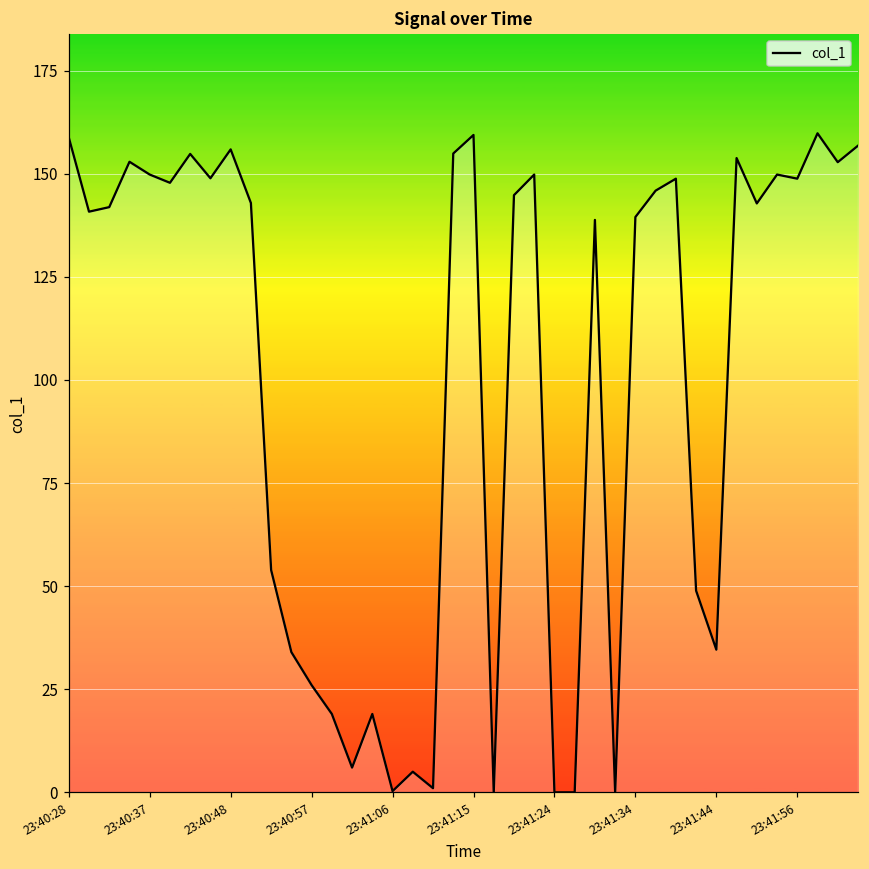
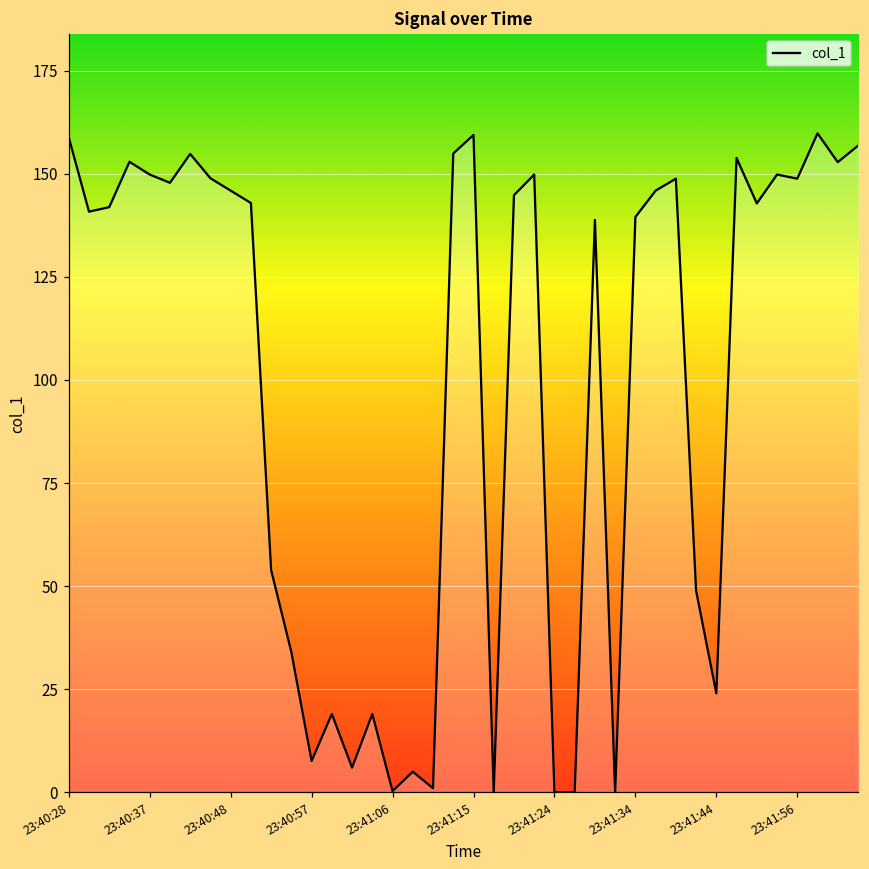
  {
    "23:40:28": 159,
    "23:40:37": 150,
-   "23:40:48": 156,
-   "23:40:57": 26,
+   "23:40:48": 146,
+   "23:40:57": 8,
    "23:41:06": 0,
    "23:41:15": 159,
    "23:41:24": 0,
    "23:41:34": 140,
-   "23:41:44": 35,
+   "23:41:44": 24,
    "23:41:56": 149
  }
